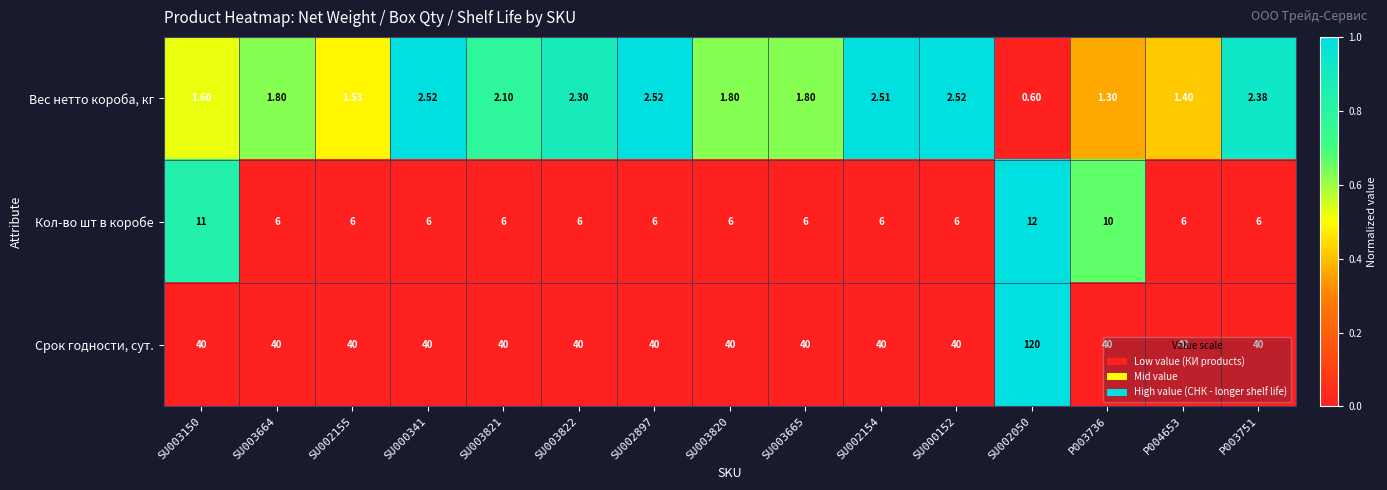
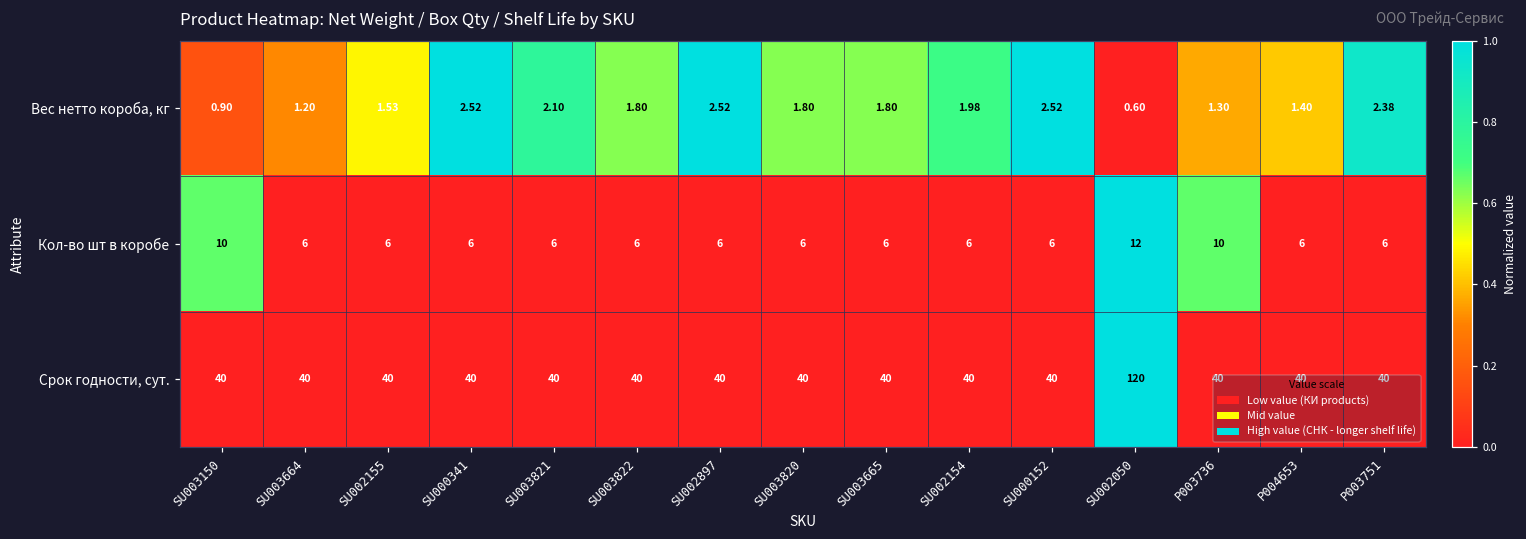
  {
    "Вес нетто короба, кг": {
-     "SU003150": 1.60,
-     "SU003664": 1.80,
+     "SU003150": 0.90,
+     "SU003664": 1.20,
      "SU002155": 1.53,
      "SU000341": 2.52,
      "SU003821": 2.10,
-     "SU003822": 2.30,
+     "SU003822": 1.80,
      "SU002897": 2.52,
      "SU003820": 1.80,
      "SU003665": 1.80,
-     "SU002154": 2.51,
+     "SU002154": 1.98,
      "SU000152": 2.52,
      "SU002050": 0.60,
      "P003736": 1.30,
      "P004653": 1.40,
      "P003751": 2.38
    },
    "Кол-во шт в коробе": {
-     "SU003150": 11,
+     "SU003150": 10,
      "SU003664": 6,
      "SU002155": 6,
      "SU000341": 6,
      "SU003821": 6,
      "SU003822": 6,
      "SU002897": 6,
      "SU003820": 6,
      "SU003665": 6,
      "SU002154": 6,
      "SU000152": 6,
      "SU002050": 12,
      "P003736": 10,
      "P004653": 6,
      "P003751": 6
    },
    "Срок годности, сут.": {
      "SU003150": 40,
      "SU003664": 40,
      "SU002155": 40,
      "SU000341": 40,
      "SU003821": 40,
      "SU003822": 40,
      "SU002897": 40,
      "SU003820": 40,
      "SU003665": 40,
      "SU002154": 40,
      "SU000152": 40,
      "SU002050": 120
    }
  }
